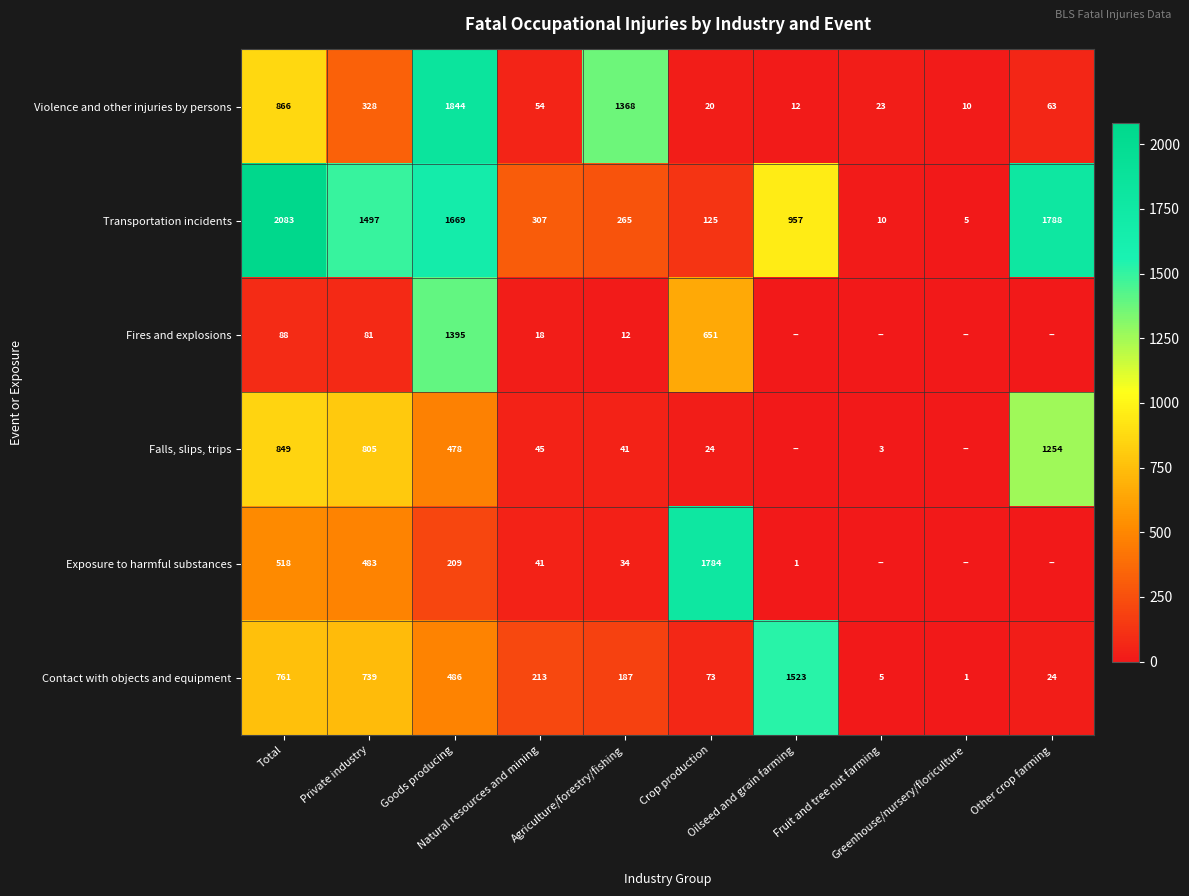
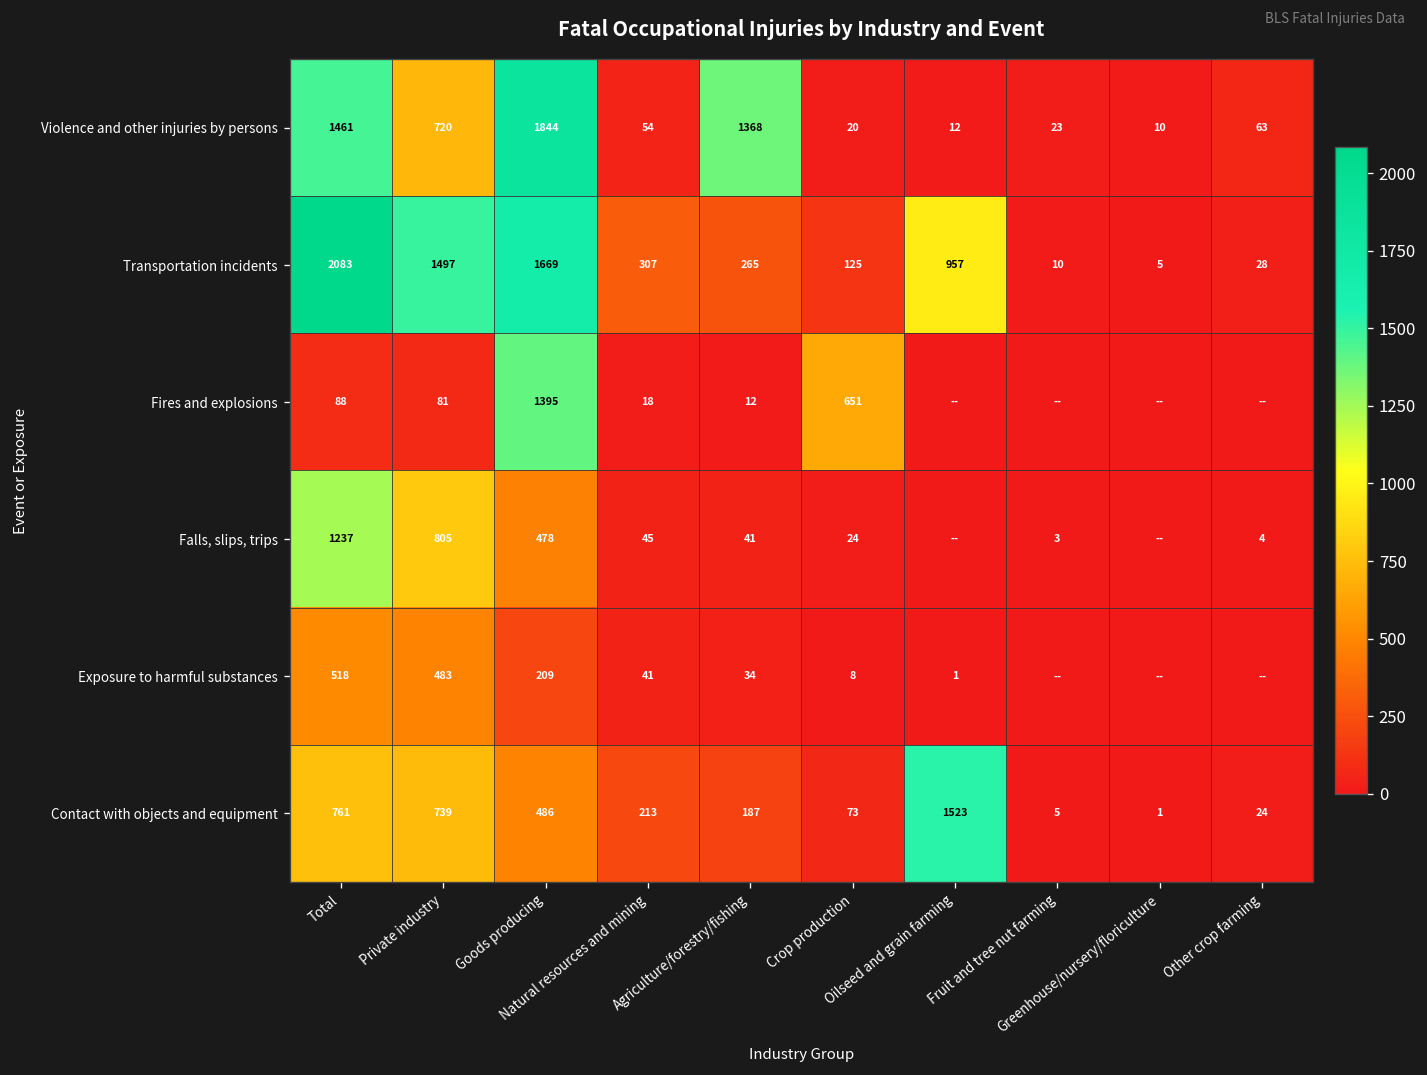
  {
    "Violence and other injuries by persons": {
-     "Total": 866,
-     "Private industry": 328,
+     "Total": 1461,
+     "Private industry": 720,
      "Goods producing": 1844,
      "Natural resources and mining": 54,
      "Agriculture/forestry/fishing": 1368,
      "Crop production": 20,
      "Oilseed and grain farming": 12,
      "Fruit and tree nut farming": 23,
      "Greenhouse/nursery/floriculture": 10,
      "Other crop farming": 63
    },
    "Transportation incidents": {
      "Total": 2083,
      "Private industry": 1497,
      "Goods producing": 1669,
      "Natural resources and mining": 307,
      "Agriculture/forestry/fishing": 265,
      "Crop production": 125,
      "Oilseed and grain farming": 957,
      "Fruit and tree nut farming": 10,
      "Greenhouse/nursery/floriculture": 5,
-     "Other crop farming": 1788
+     "Other crop farming": 28
    },
    "Fires and explosions": {
      "Total": 88,
      "Private industry": 81,
      "Goods producing": 1395,
      "Natural resources and mining": 18,
      "Agriculture/forestry/fishing": 12,
      "Crop production": 651
    },
    "Falls, slips, trips": {
-     "Total": 849,
+     "Total": 1237,
      "Private industry": 805,
      "Goods producing": 478,
      "Natural resources and mining": 45,
      "Agriculture/forestry/fishing": 41,
      "Crop production": 24,
      "Fruit and tree nut farming": 3,
-     "Other crop farming": 1254
+     "Other crop farming": 4
    },
    "Exposure to harmful substances": {
      "Total": 518,
      "Private industry": 483,
      "Goods producing": 209,
      "Natural resources and mining": 41,
      "Agriculture/forestry/fishing": 34,
-     "Crop production": 1784,
+     "Crop production": 8,
      "Oilseed and grain farming": 1
    },
    "Contact with objects and equipment": {
      "Total": 761,
      "Private industry": 739,
      "Goods producing": 486,
      "Natural resources and mining": 213,
      "Agriculture/forestry/fishing": 187,
      "Crop production": 73,
      "Oilseed and grain farming": 1523,
      "Fruit and tree nut farming": 5,
      "Greenhouse/nursery/floriculture": 1,
      "Other crop farming": 24
    }
  }
